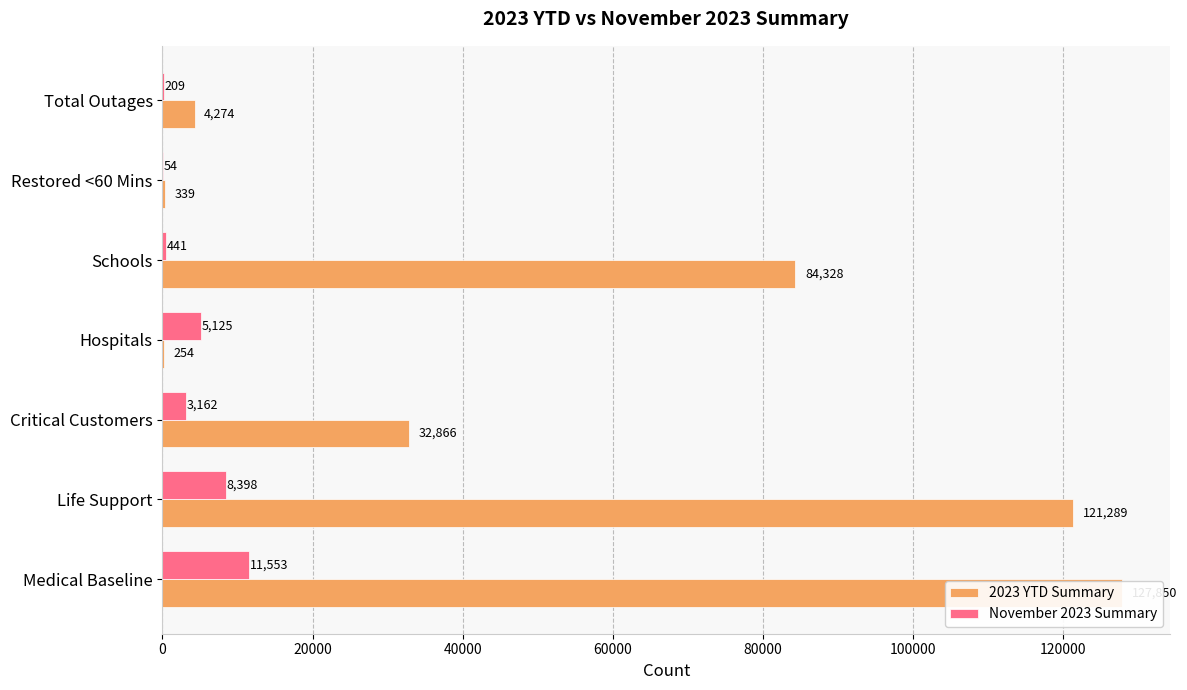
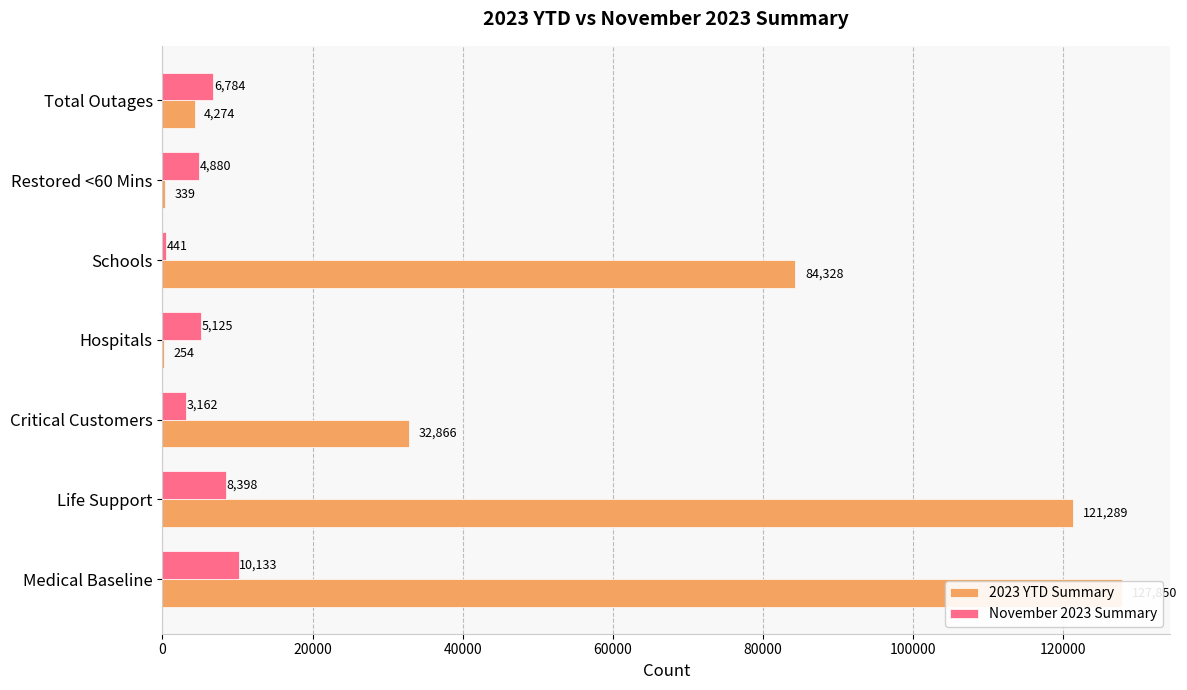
  {
    "2023 YTD Summary": {
      "Total Outages": "4,274",
      "Restored <60 Mins": "339",
      "Schools": "84,328",
      "Hospitals": "254",
      "Critical Customers": "32,866",
      "Life Support": "121,289"
    },
    "November 2023 Summary": {
-     "Total Outages": "209",
-     "Restored <60 Mins": "54",
+     "Total Outages": "6,784",
+     "Restored <60 Mins": "4,880",
      "Schools": "441",
      "Hospitals": "5,125",
      "Critical Customers": "3,162",
      "Life Support": "8,398",
-     "Medical Baseline": "11,553"
+     "Medical Baseline": "10,133"
    }
  }
